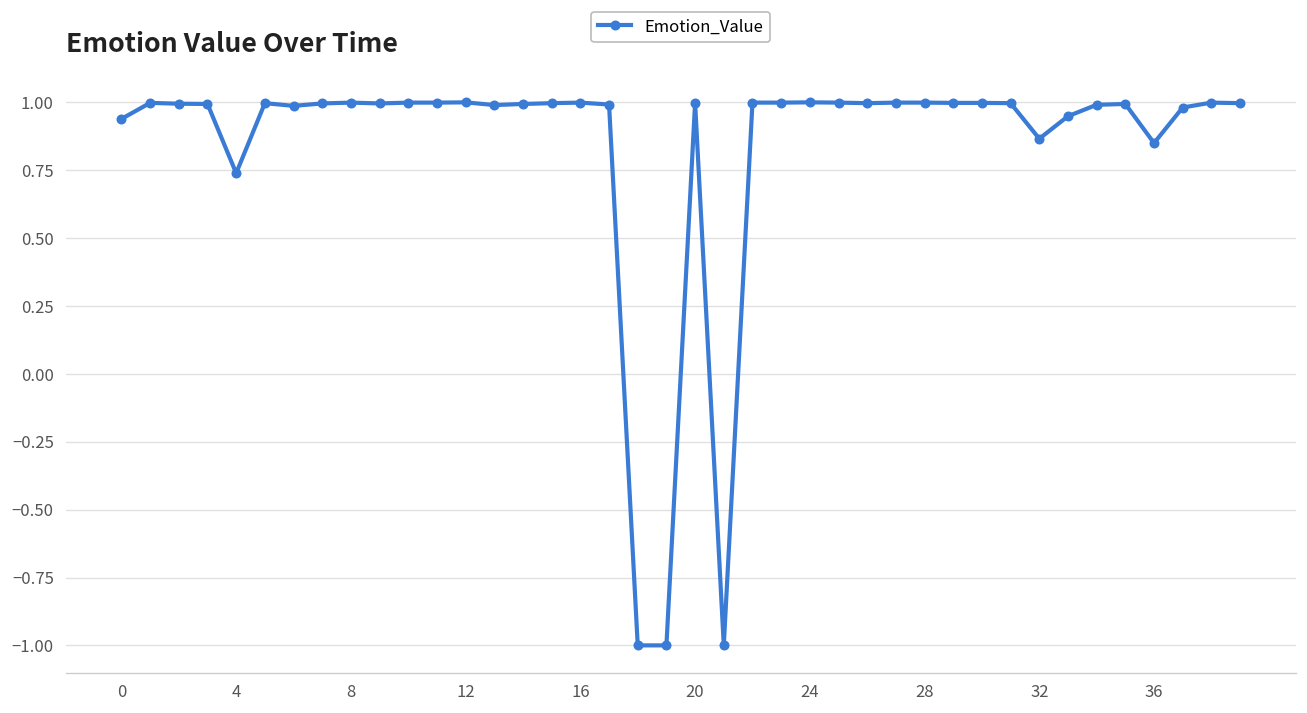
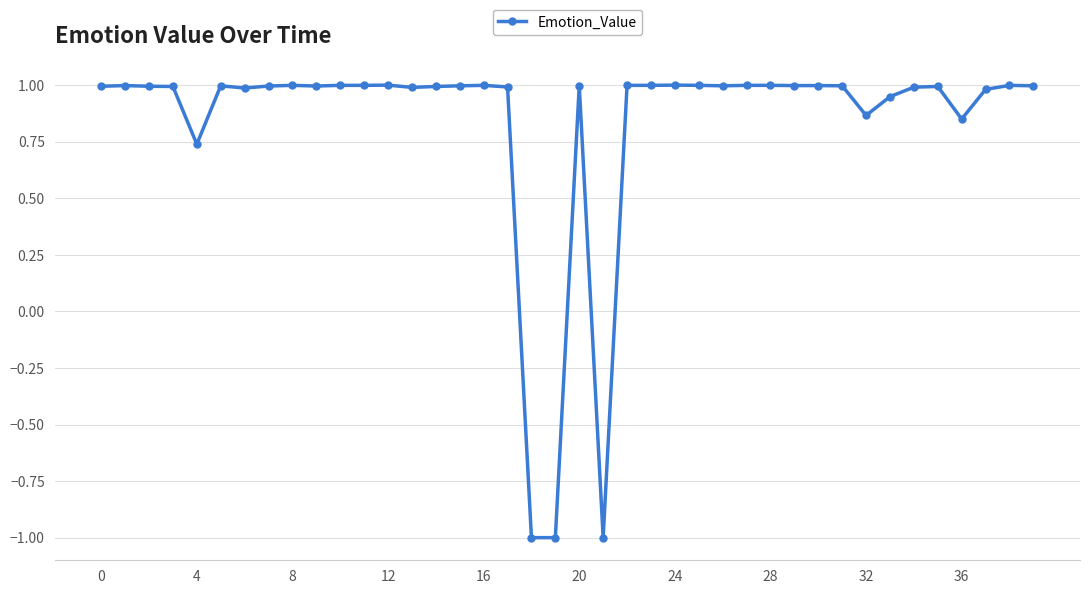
  {
-   "0": 0.94,
+   "0": 1.00,
    "4": 0.74,
    "8": 1.00,
    "12": 1.00,
    "16": 1.00,
    "20": 1.00,
    "24": 1.00,
    "28": 1.00,
    "32": 0.87,
    "36": 0.85
  }
